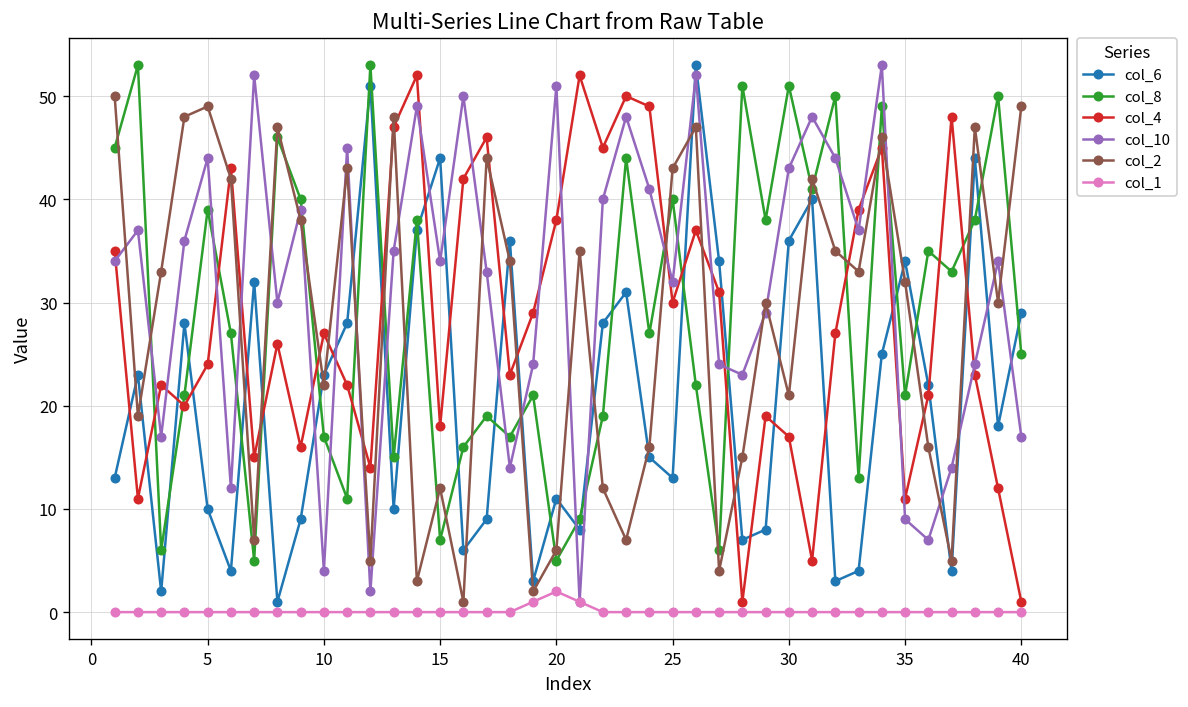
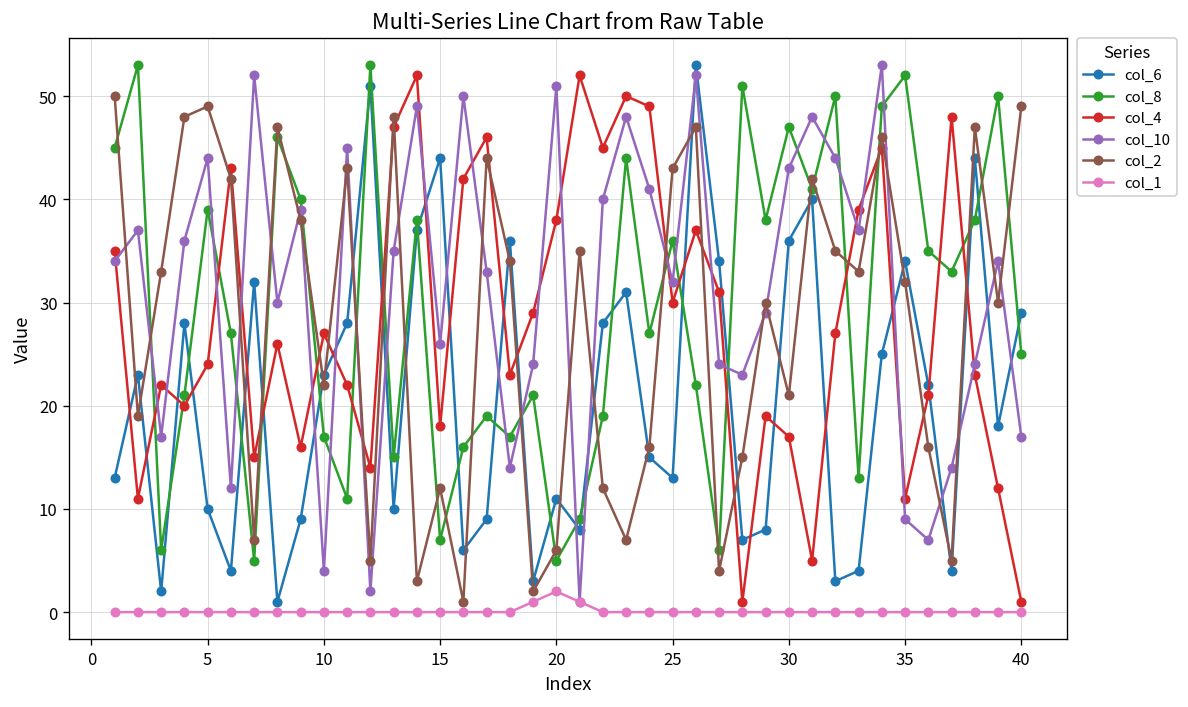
  {
    "col_6": {
      "5": 10,
      "10": 23,
      "15": 44,
      "20": 11,
      "25": 13,
      "30": 36,
      "35": 34,
      "40": 29
    },
    "col_8": {
      "5": 39,
      "10": 17,
      "15": 7,
      "20": 5,
-     "25": 40,
-     "30": 51,
-     "35": 21,
+     "25": 36,
+     "30": 47,
+     "35": 52,
      "40": 25
    },
    "col_4": {
      "5": 24,
      "10": 27,
      "15": 18,
      "20": 38,
      "25": 30,
      "30": 17,
      "35": 11,
      "40": 1
    },
    "col_10": {
      "5": 44,
      "10": 4,
-     "15": 34,
+     "15": 26,
      "20": 51,
      "25": 32,
      "30": 43,
      "35": 9,
      "40": 17
    },
    "col_2": {
      "5": 49,
      "10": 22,
      "15": 12,
      "20": 6,
      "25": 43,
      "30": 21,
      "35": 32,
      "40": 49
    },
    "col_1": {
      "5": 0,
      "10": 0,
      "15": 0,
      "20": 2,
      "25": 0,
      "30": 0,
      "35": 0,
      "40": 0
    }
  }
